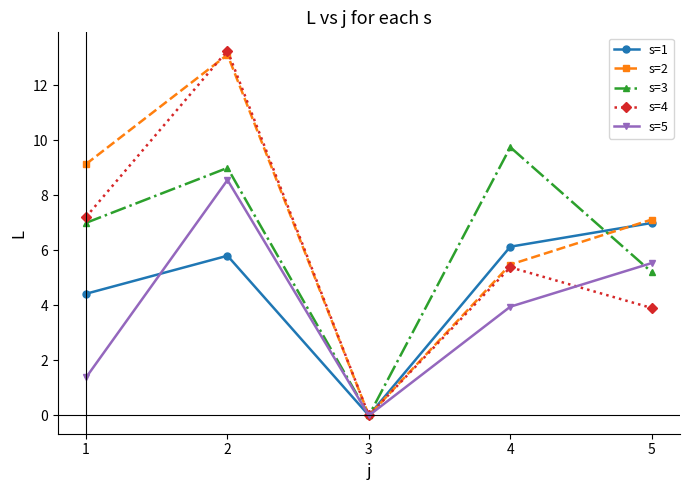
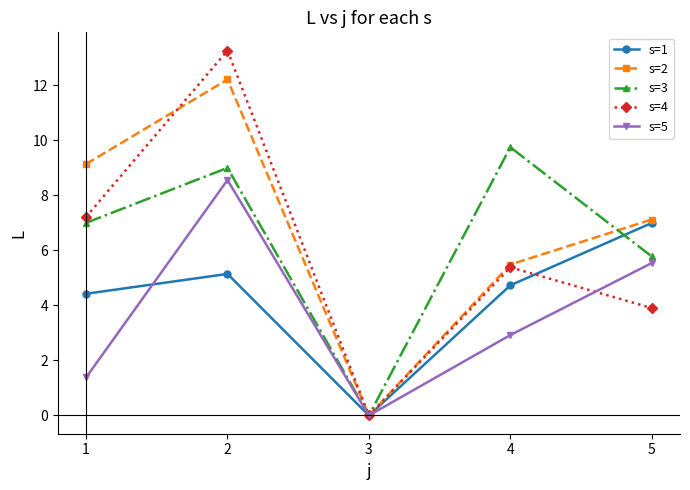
  {
    "s=1": {
      "1": 4.4,
-     "2": 5.8,
-     "4": 6.1,
+     "2": 5.1,
+     "4": 4.7,
      "5": 7.0
    },
    "s=2": {
      "1": 9.1,
-     "2": 13.1,
+     "2": 12.2,
      "4": 5.5,
      "5": 7.1
    },
    "s=3": {
      "1": 7.0,
      "2": 9.0,
      "4": 9.7,
-     "5": 5.2
+     "5": 5.8
    },
    "s=4": {
      "1": 7.2,
      "2": 13.3,
      "4": 5.4,
      "5": 3.9
    },
    "s=5": {
      "1": 1.4,
      "2": 8.6,
-     "4": 4.0,
+     "4": 2.9,
      "5": 5.5
    }
  }
